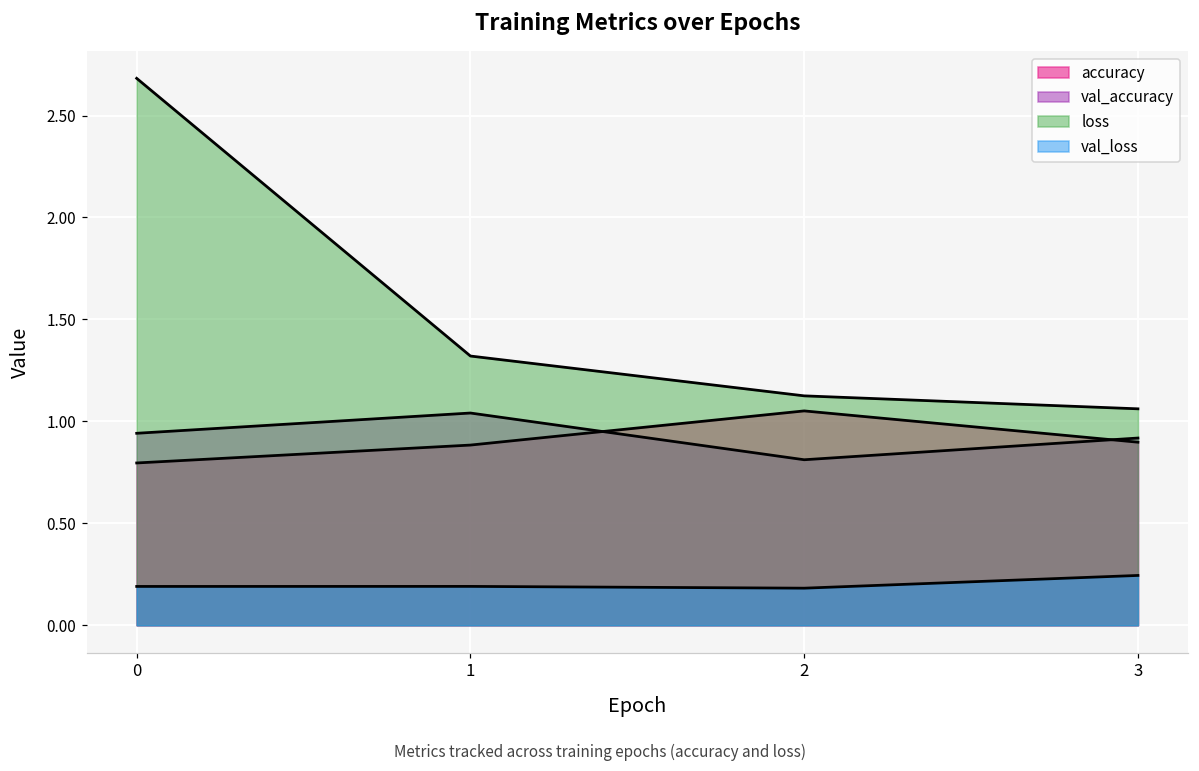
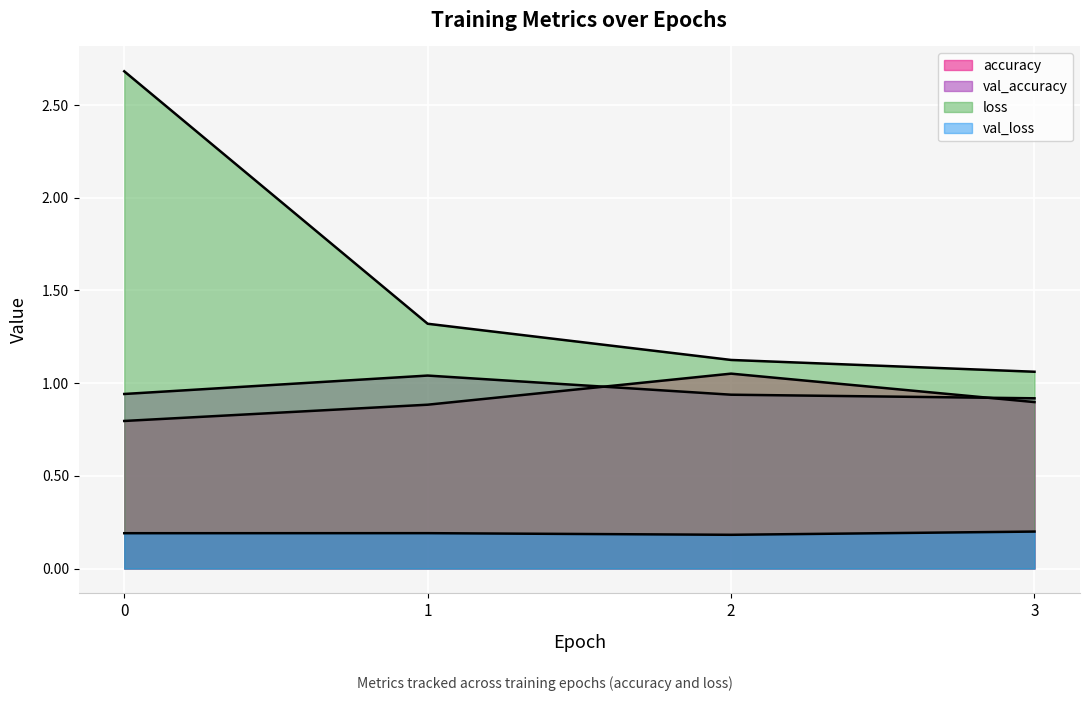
  {
    "accuracy": {
      "0": 0.80,
      "1": 0.88,
      "2": 1.05,
      "3": 0.90
    },
    "val_accuracy": {
      "0": 0.94,
      "1": 1.04,
-     "2": 0.81,
+     "2": 0.94,
      "3": 0.92
    },
    "loss": {
      "0": 2.68,
      "1": 1.32,
      "2": 1.13,
      "3": 1.06
    },
    "val_loss": {
      "0": 0.19,
      "1": 0.19,
      "2": 0.18,
-     "3": 0.24
+     "3": 0.20
    }
  }
